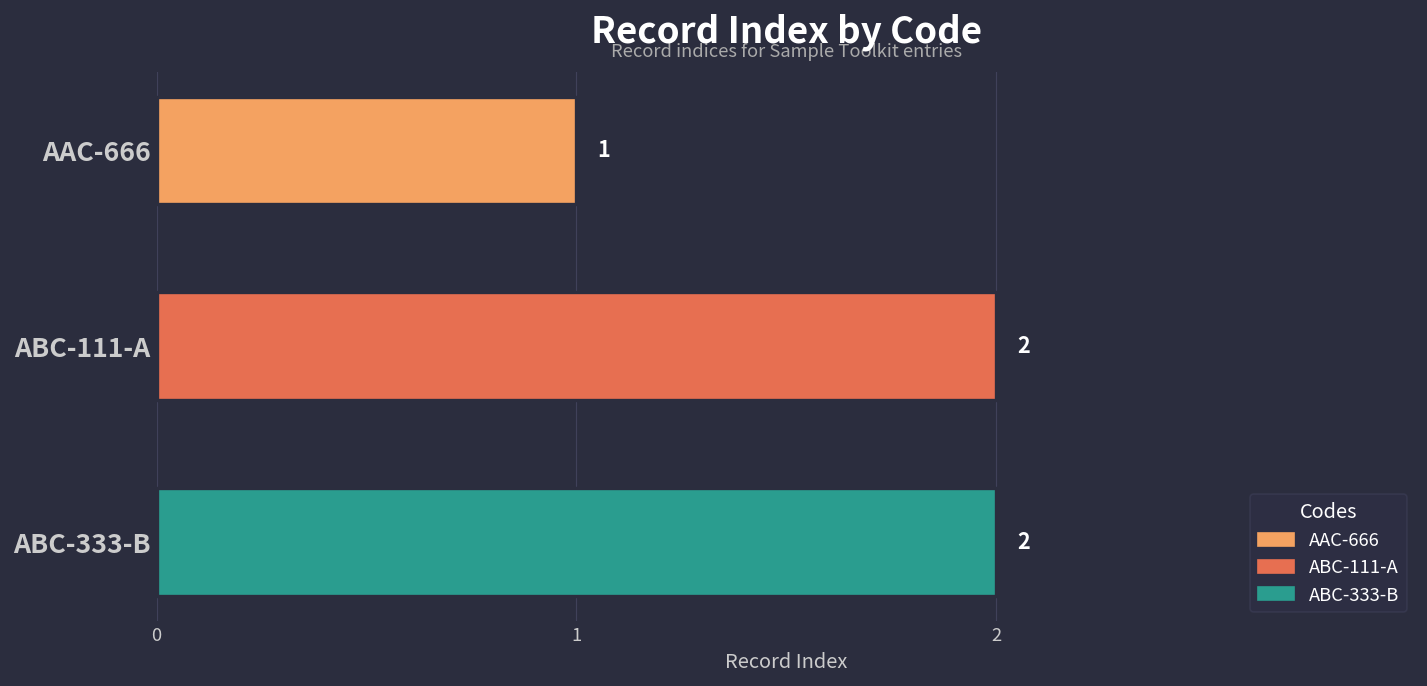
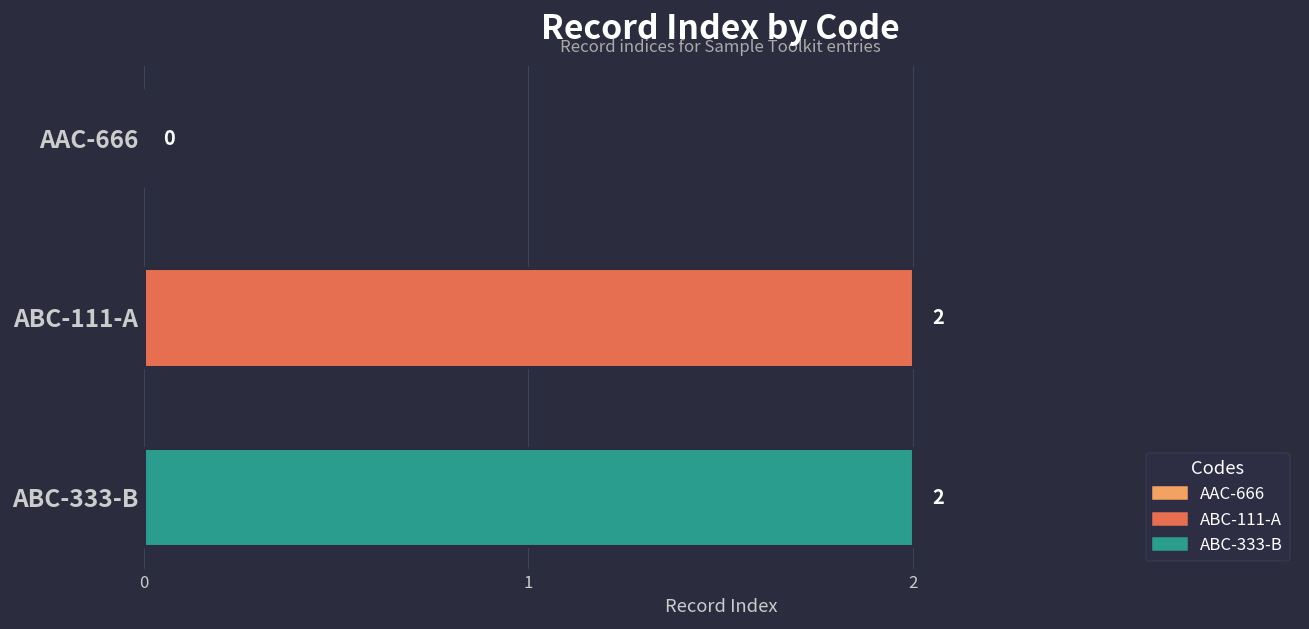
  {
-   "AAC-666": 1,
+   "AAC-666": 0,
    "ABC-111-A": 2,
    "ABC-333-B": 2
  }
